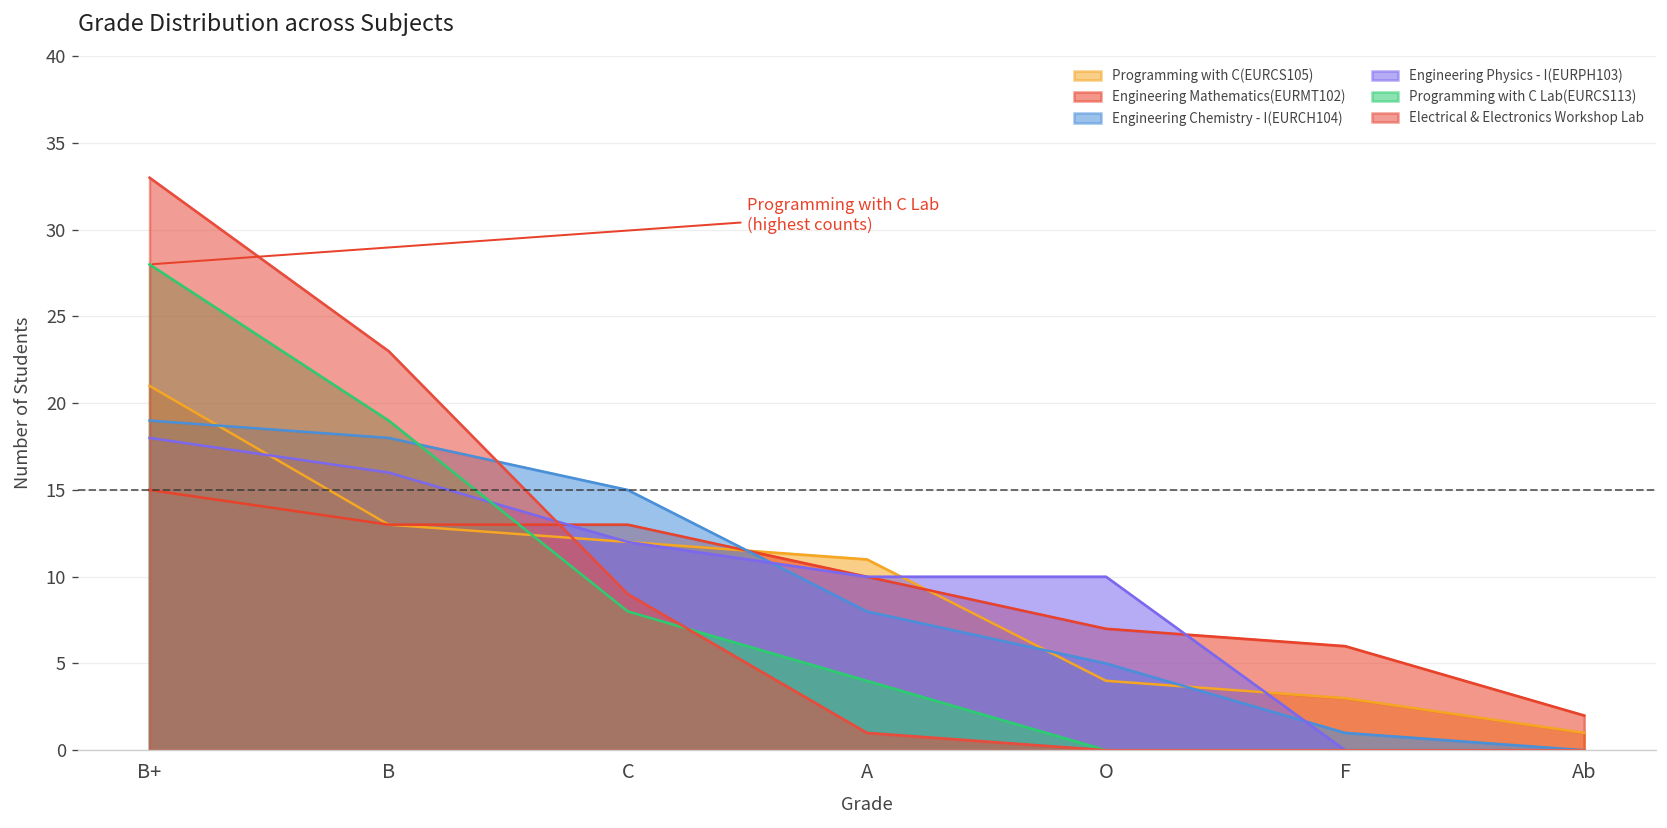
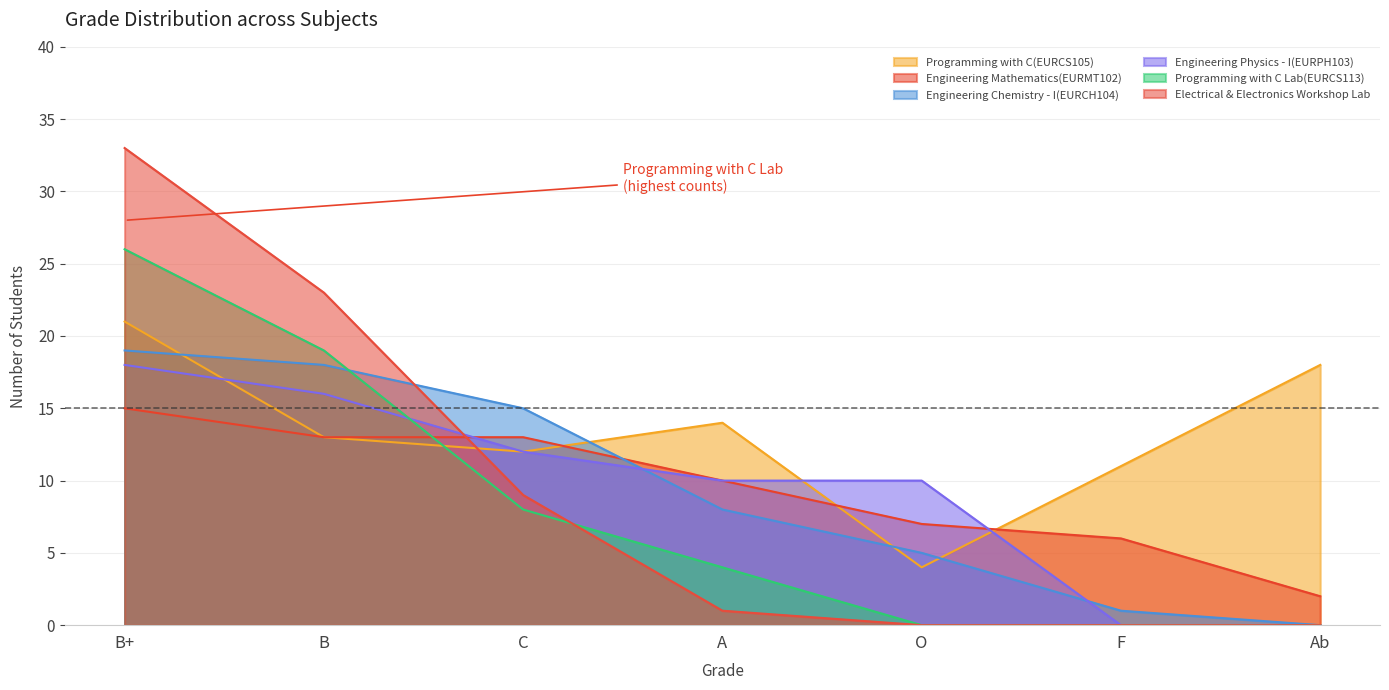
  {
    "Programming with C(EURCS105)": {
      "B+": 21,
-     "A": 11,
+     "A": 14,
      "O": 4,
-     "F": 3,
-     "Ab": 1
+     "F": 11,
+     "Ab": 18
    },
    "Programming with C Lab(EURCS113)": {
-     "B+": 28,
+     "B+": 26,
      "B": 19,
      "C": 8,
      "A": 4
    }
  }
